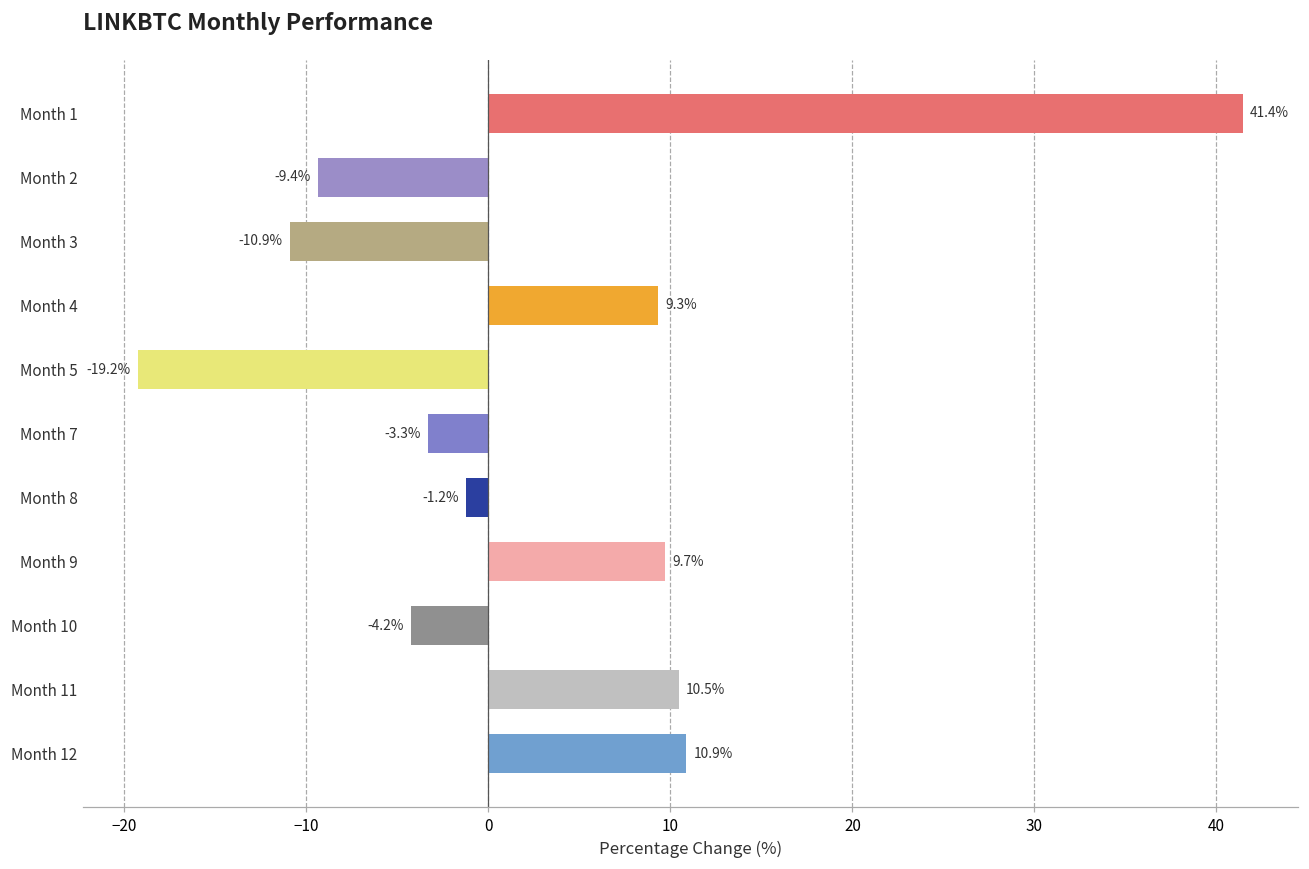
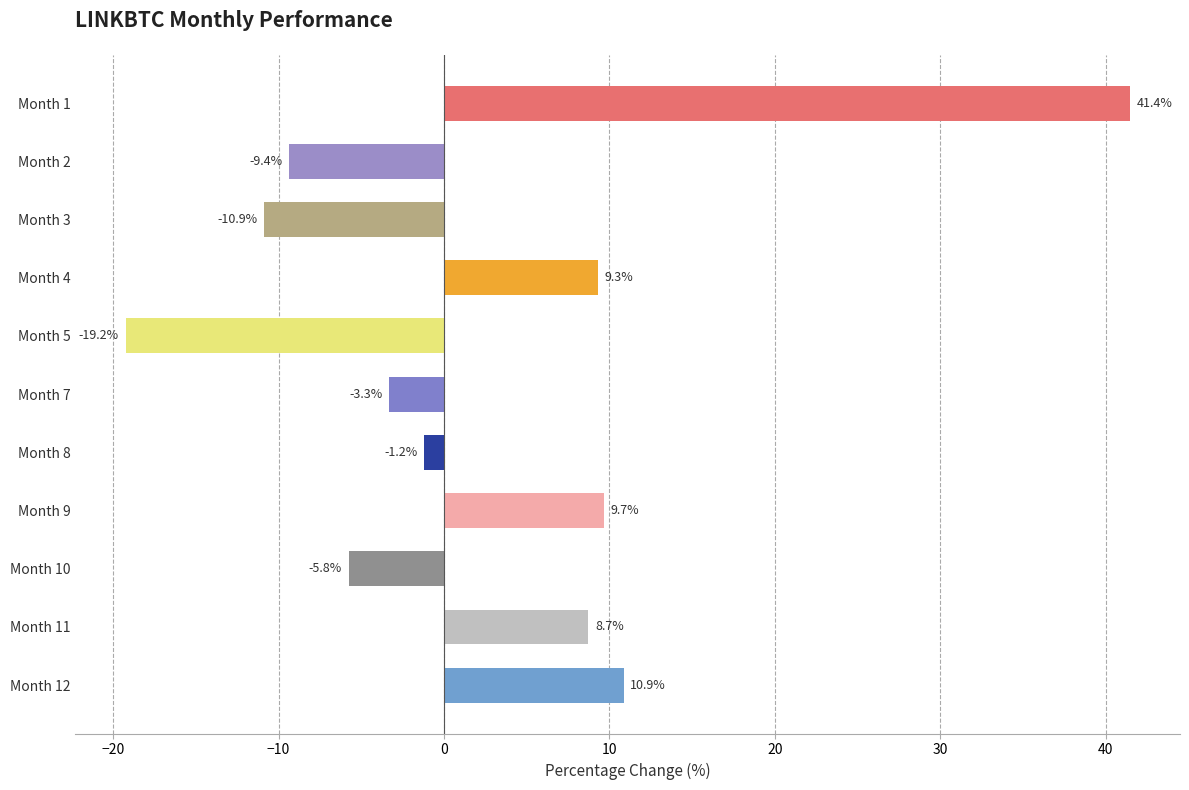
  {
    "Month 1": "41.4%",
    "Month 2": "-9.4%",
    "Month 3": "-10.9%",
    "Month 4": "9.3%",
    "Month 5": "-19.2%",
    "Month 7": "-3.3%",
    "Month 8": "-1.2%",
    "Month 9": "9.7%",
-   "Month 10": "-4.2%",
-   "Month 11": "10.5%",
+   "Month 10": "-5.8%",
+   "Month 11": "8.7%",
    "Month 12": "10.9%"
  }
